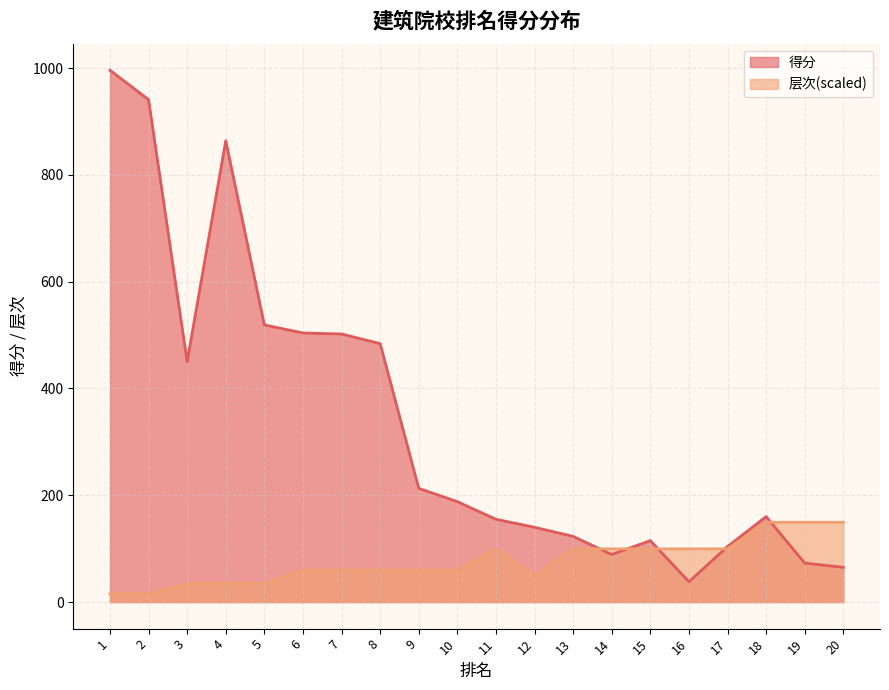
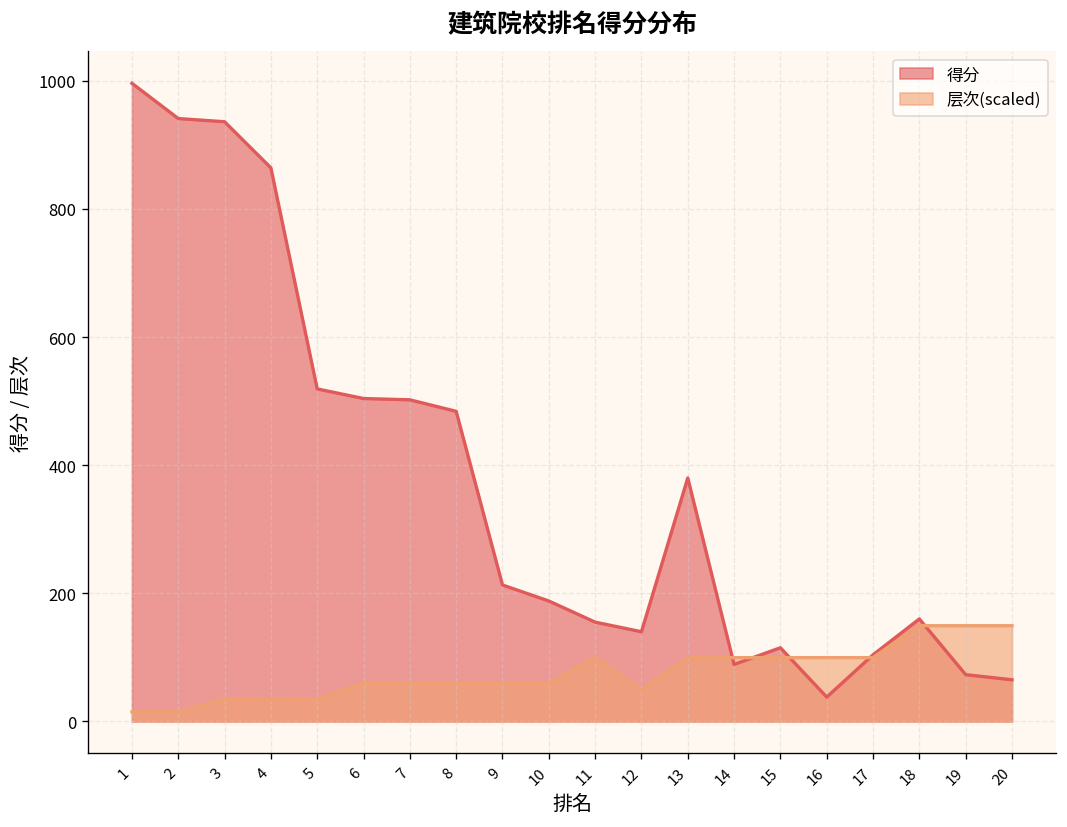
  {
    "得分": {
      "1": 1000,
      "2": 940,
-     "3": 450,
+     "3": 940,
      "4": 860,
      "5": 520,
      "6": 500,
      "7": 500,
      "8": 480,
      "9": 210,
      "10": 190,
      "11": 160,
      "12": 140,
-     "13": 120,
+     "13": 380,
      "14": 90,
      "15": 120,
      "16": 40,
      "18": 160,
      "19": 70,
      "20": 70
    },
    "层次(scaled)": {
      "1": 10,
      "2": 10,
      "3": 30,
      "4": 30,
      "5": 30,
      "6": 60,
      "7": 60,
      "8": 60,
      "9": 60,
      "10": 60,
      "11": 100,
      "12": 50,
      "13": 100,
      "14": 100,
      "15": 100,
      "16": 100,
      "18": 150,
      "19": 150,
      "20": 150
    }
  }
